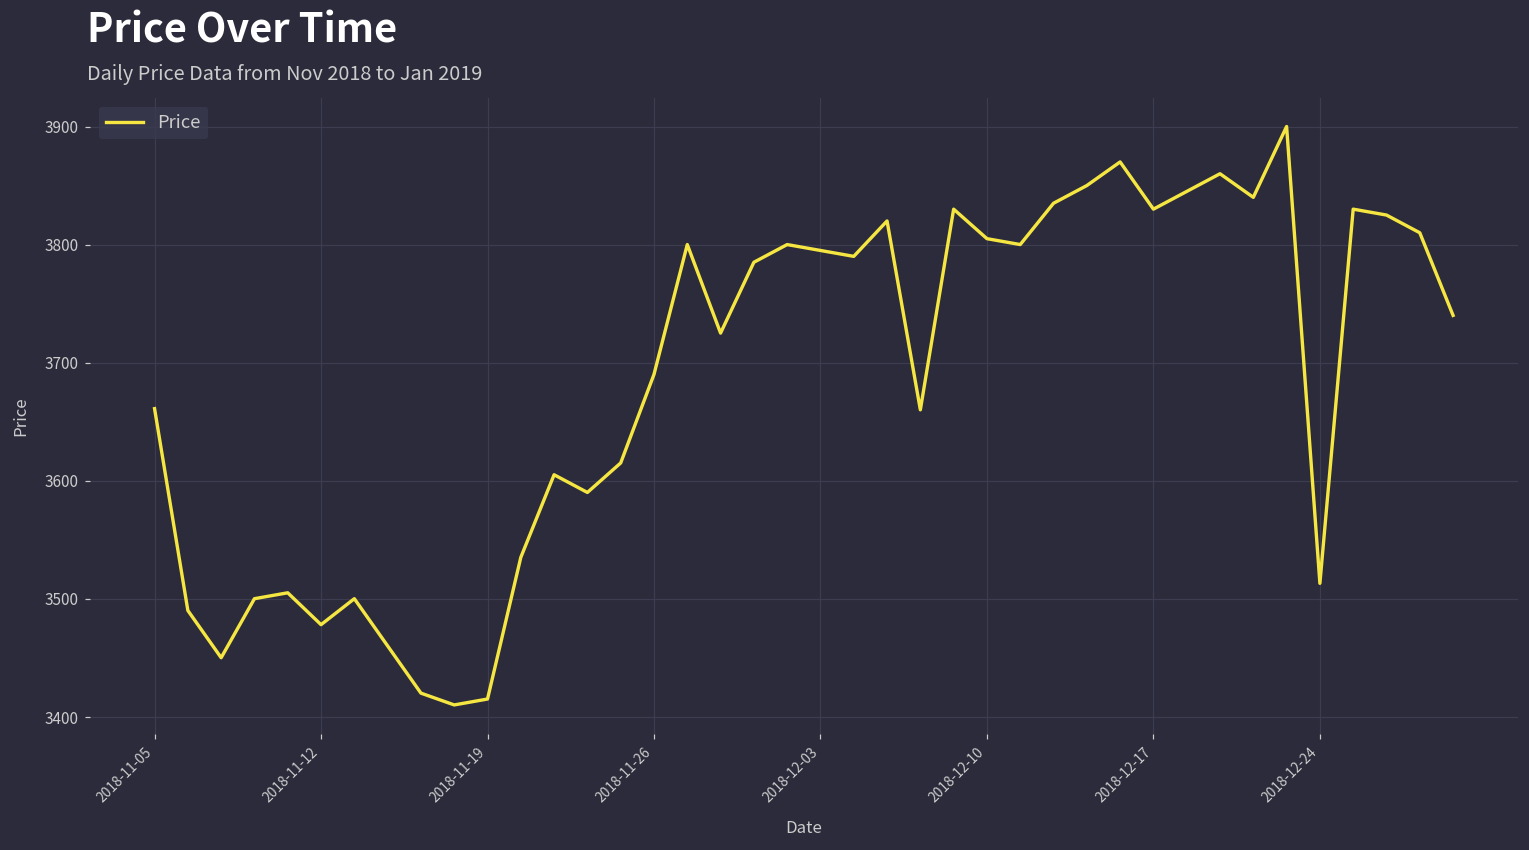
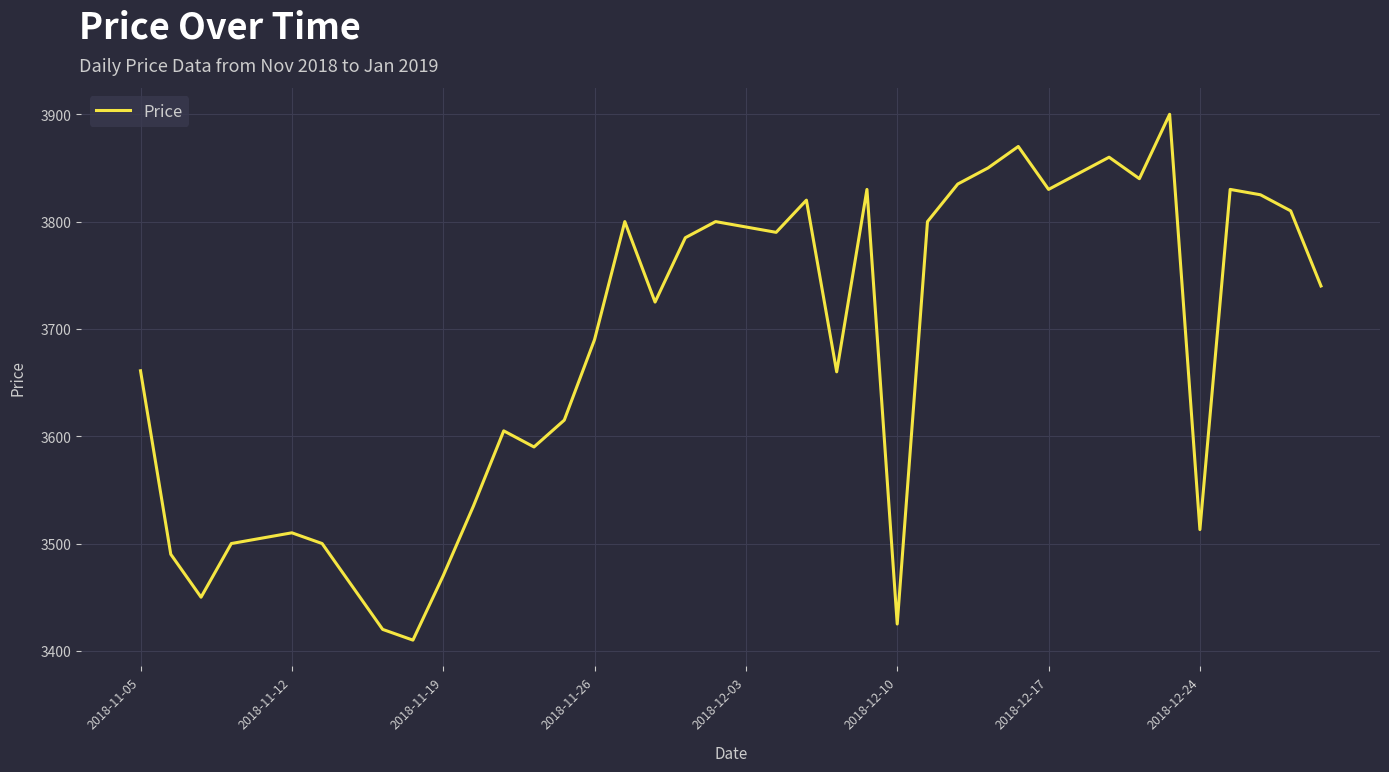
  {
    "2018-11-05": 3661,
-   "2018-11-12": 3478,
-   "2018-11-19": 3415,
+   "2018-11-12": 3510,
+   "2018-11-19": 3470,
    "2018-11-26": 3690,
    "2018-12-03": 3795,
-   "2018-12-10": 3805,
+   "2018-12-10": 3425,
    "2018-12-17": 3830,
    "2018-12-24": 3513
  }
